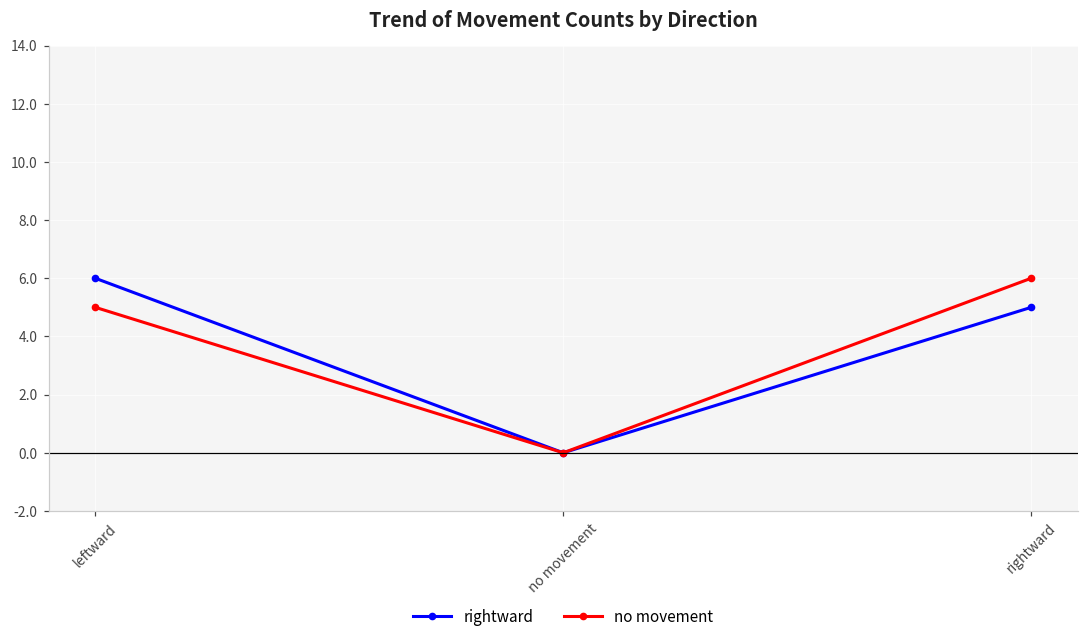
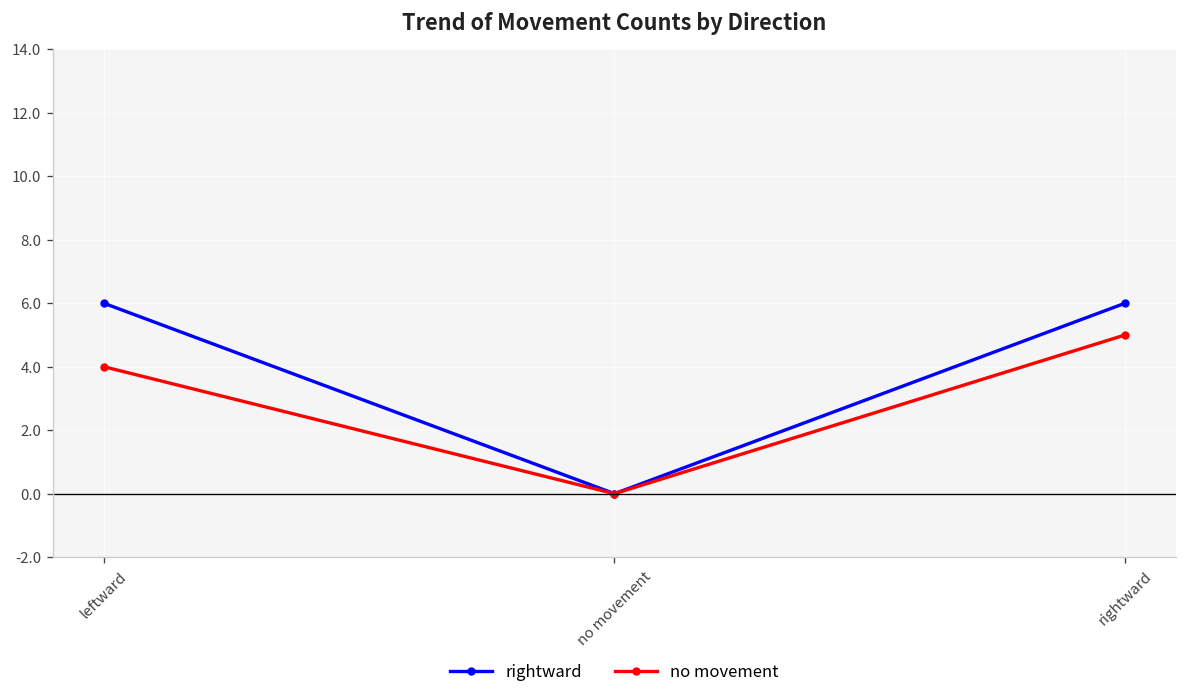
  {
    "rightward": {
      "leftward": 6,
-     "rightward": 5
+     "rightward": 6
    },
    "no movement": {
-     "leftward": 5,
-     "rightward": 6
+     "leftward": 4,
+     "rightward": 5
    }
  }
